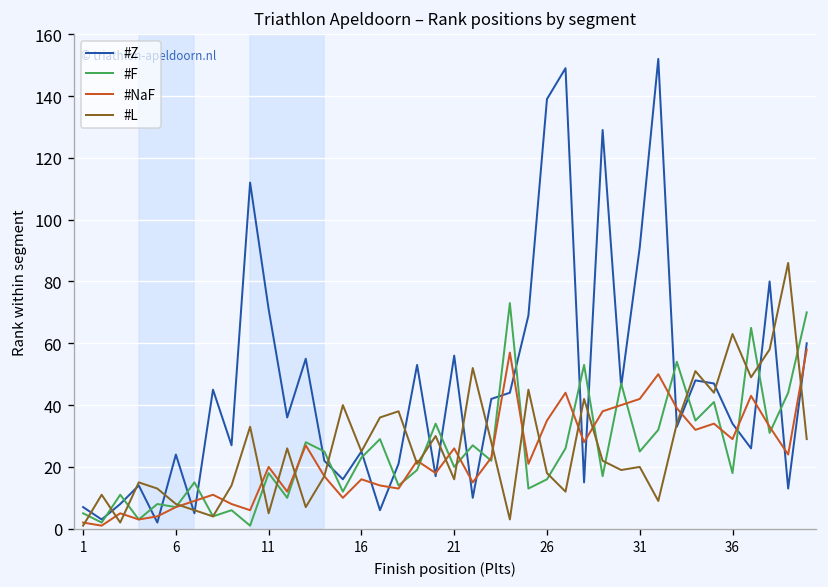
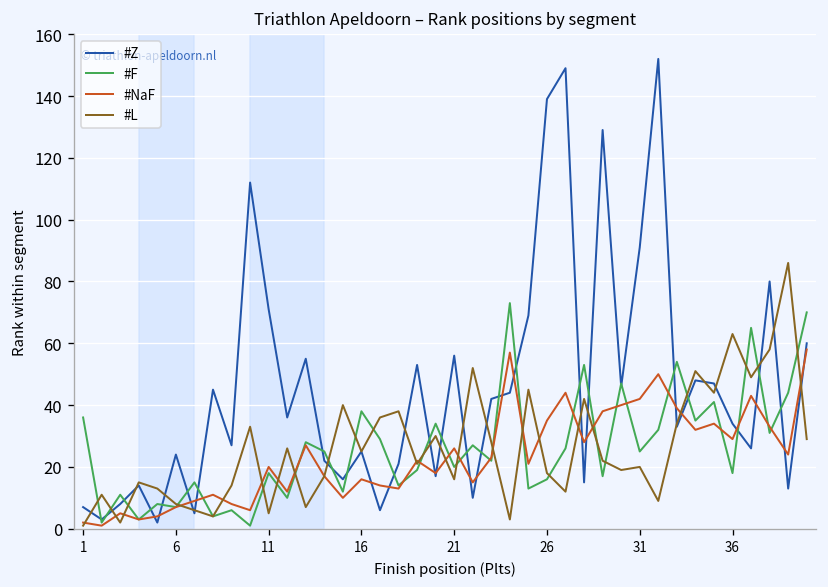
  {
    "#Z": {
      "1": 7,
      "6": 24,
      "11": 71,
      "21": 56,
      "26": 139,
      "31": 91,
      "36": 34
    },
    "#F": {
-     "1": 5,
+     "1": 36,
      "11": 18,
-     "16": 23,
+     "16": 38,
      "21": 20,
      "26": 16,
      "31": 25,
      "36": 18
    },
    "#NaF": {
      "1": 2,
      "11": 20,
      "16": 16,
      "21": 26,
      "26": 35,
      "31": 42,
      "36": 29
    },
    "#L": {
      "1": 1,
      "11": 5,
      "21": 16,
      "26": 18,
      "31": 20,
      "36": 63
    }
  }
